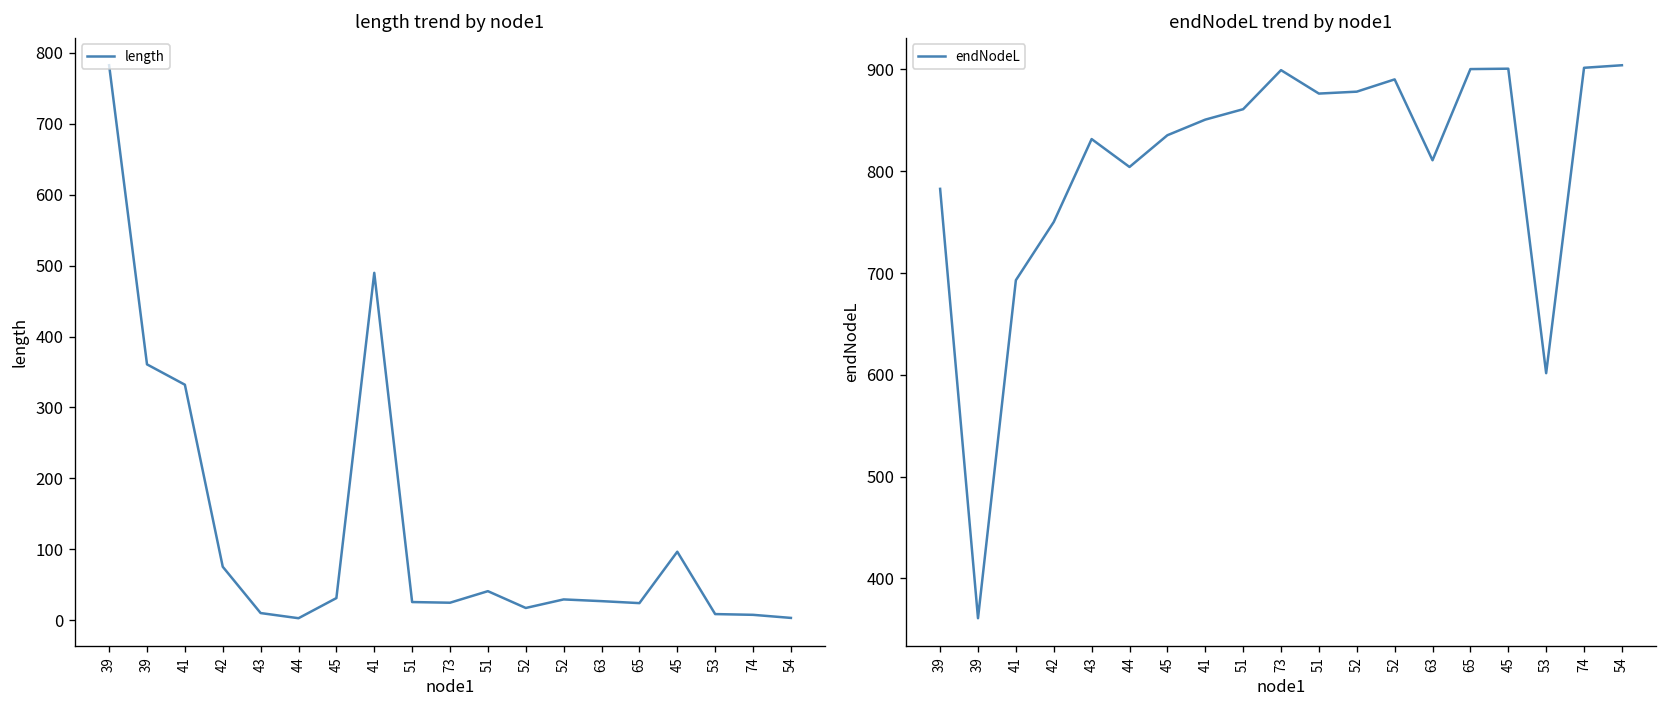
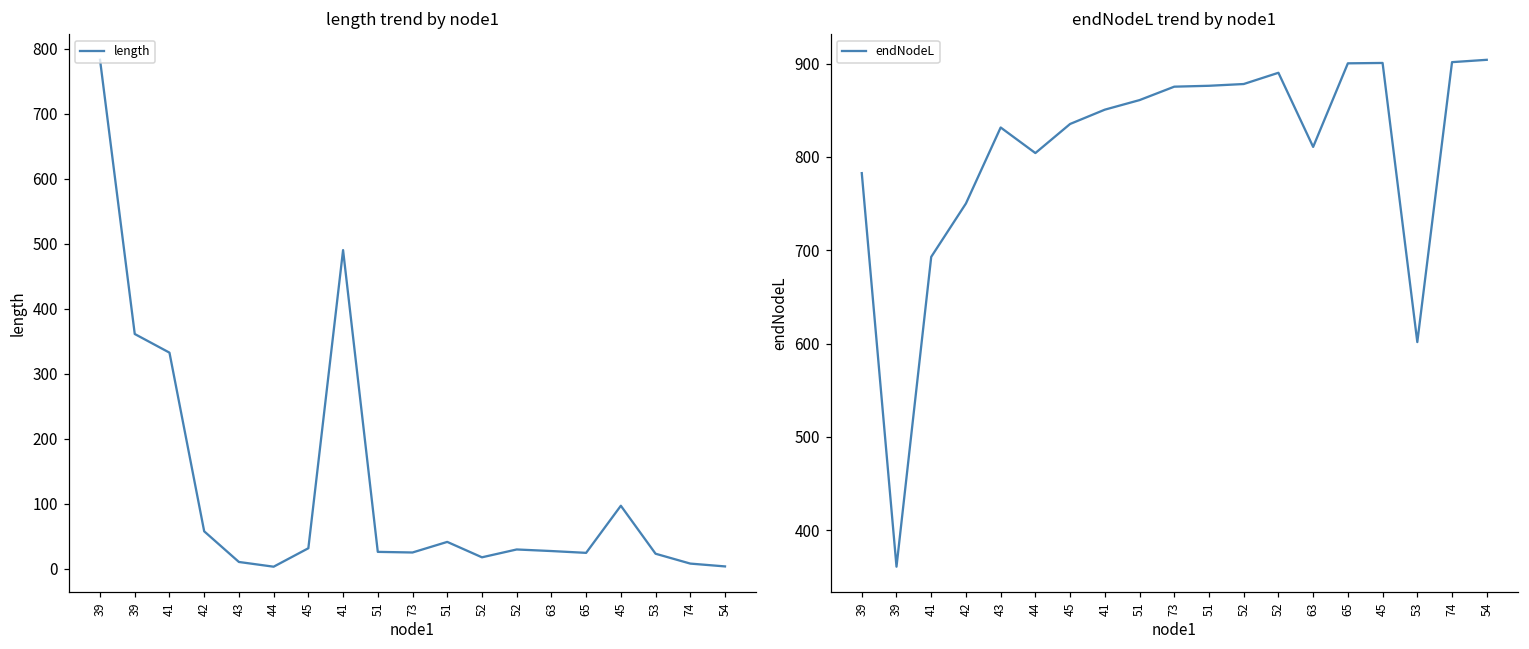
  {
    "length trend by node1": {
-     "42": 80,
+     "42": 60,
      "43": 10,
      "44": 0,
      "73": 20,
      "63": 30,
      "65": 20,
-     "53": 10,
+     "53": 20,
      "74": 10,
      "54": 0
    },
    "endNodeL trend by node1": {
      "42": 750,
      "43": 830,
      "44": 800,
-     "73": 900,
+     "73": 880,
      "63": 810,
      "65": 900,
      "53": 600,
      "74": 900,
      "54": 900
    }
  }
